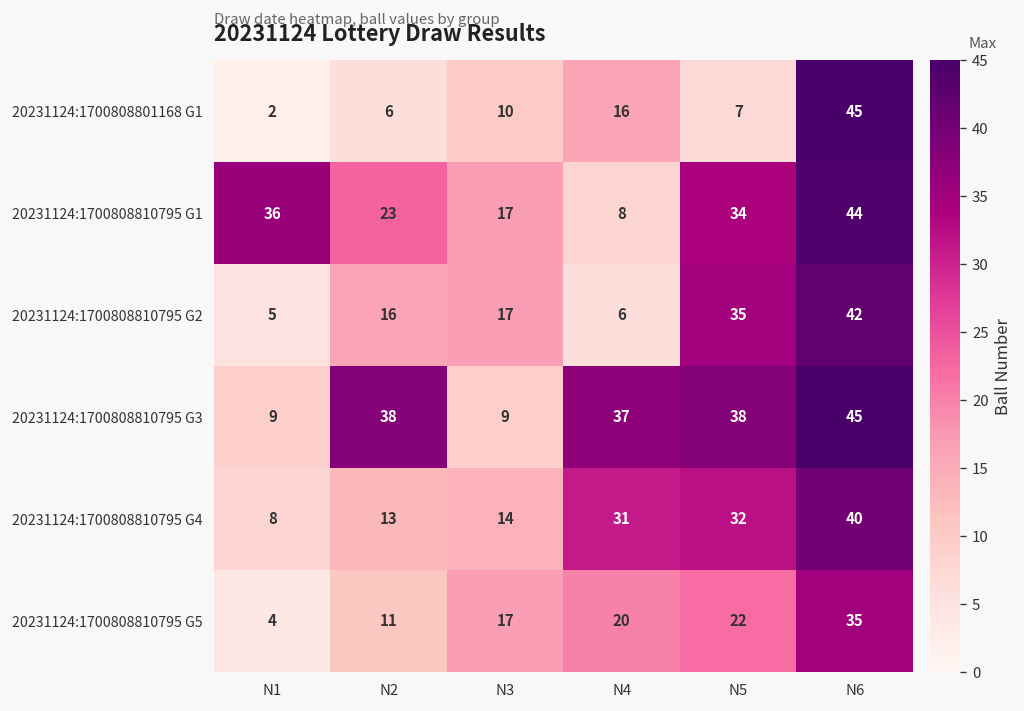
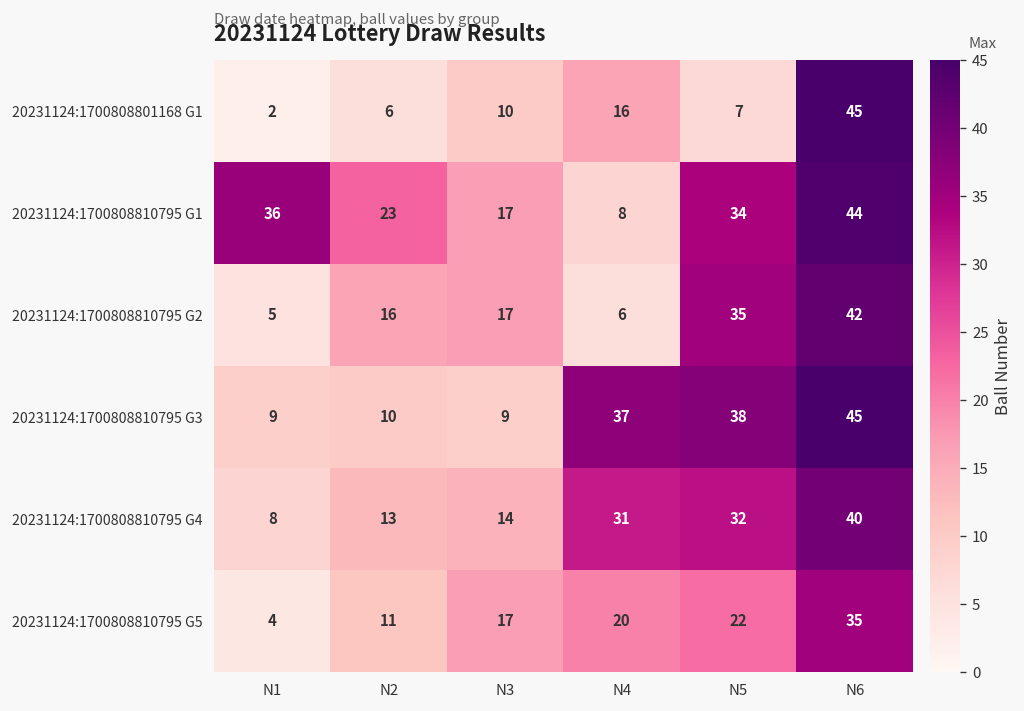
  {
    "20231124:1700808801168 G1": {
      "N1": 2,
      "N2": 6,
      "N3": 10,
      "N4": 16,
      "N5": 7,
      "N6": 45
    },
    "20231124:1700808810795 G1": {
      "N1": 36,
      "N2": 23,
      "N3": 17,
      "N4": 8,
      "N5": 34,
      "N6": 44
    },
    "20231124:1700808810795 G2": {
      "N1": 5,
      "N2": 16,
      "N3": 17,
      "N4": 6,
      "N5": 35,
      "N6": 42
    },
    "20231124:1700808810795 G3": {
      "N1": 9,
-     "N2": 38,
+     "N2": 10,
      "N3": 9,
      "N4": 37,
      "N5": 38,
      "N6": 45
    },
    "20231124:1700808810795 G4": {
      "N1": 8,
      "N2": 13,
      "N3": 14,
      "N4": 31,
      "N5": 32,
      "N6": 40
    },
    "20231124:1700808810795 G5": {
      "N1": 4,
      "N2": 11,
      "N3": 17,
      "N4": 20,
      "N5": 22,
      "N6": 35
    }
  }
